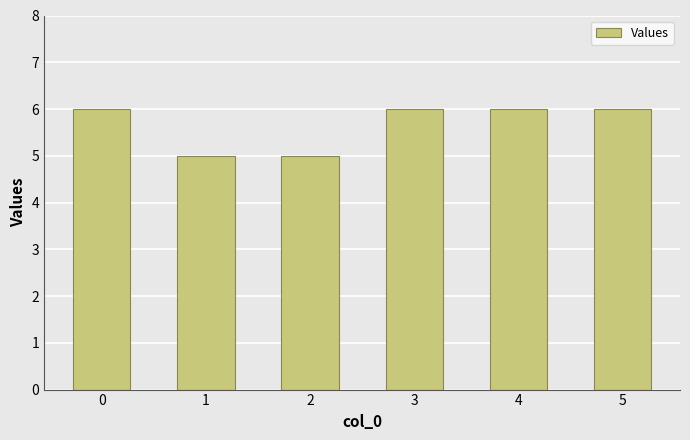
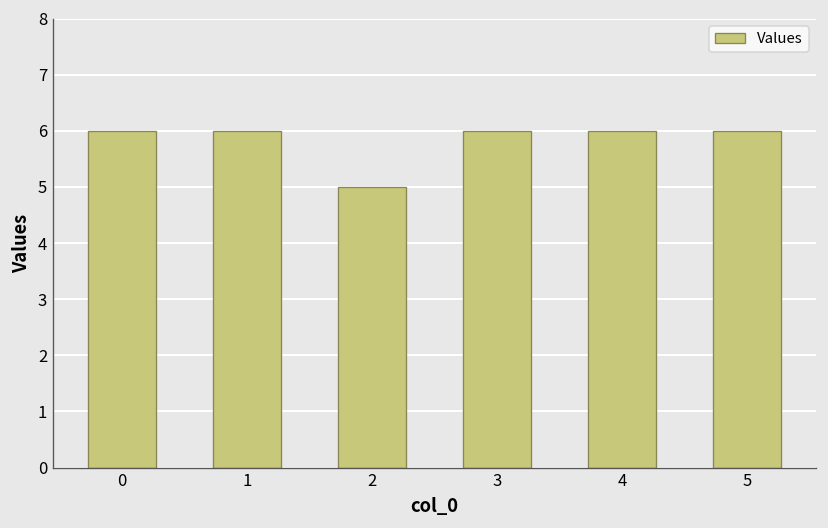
  {
    "0": 6,
-   "1": 5,
+   "1": 6,
    "2": 5,
    "3": 6,
    "4": 6,
    "5": 6
  }
